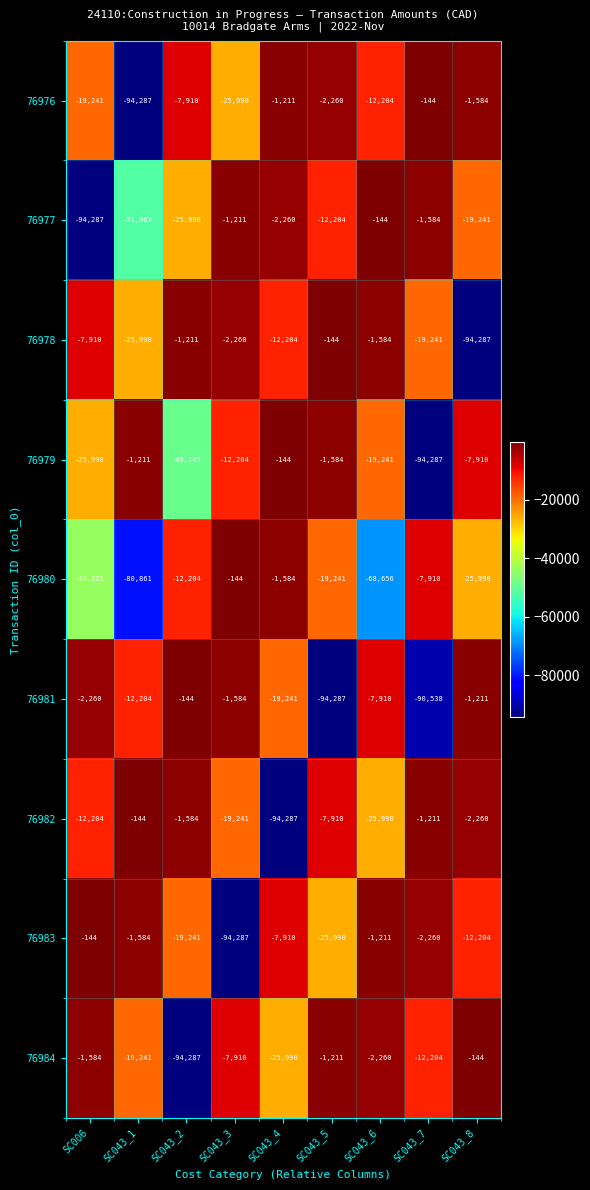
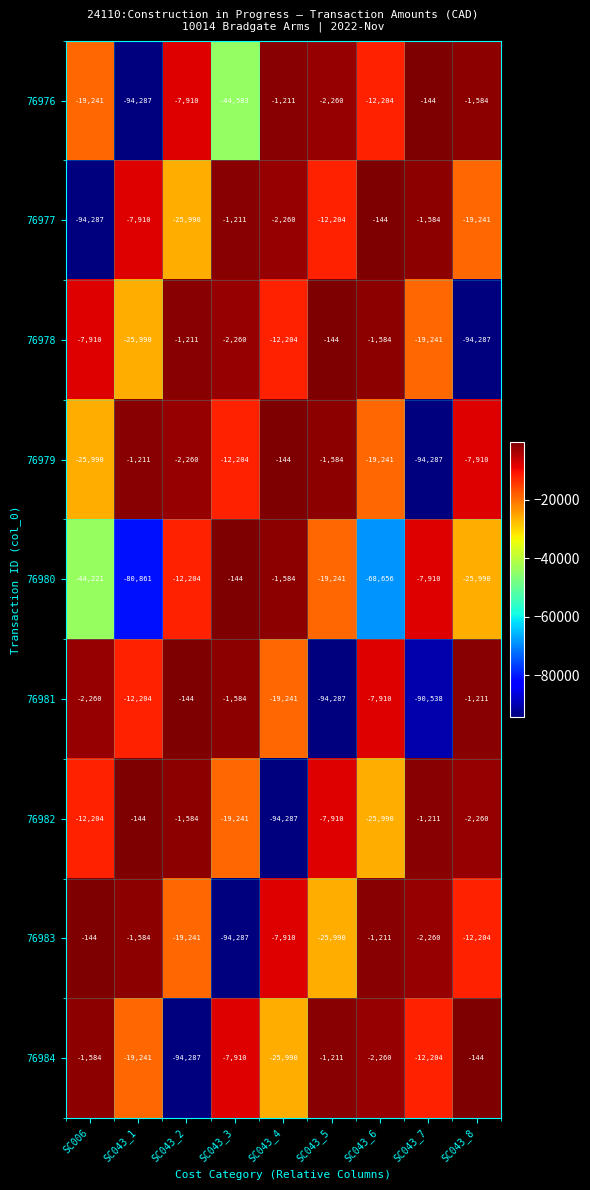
  {
    "76976": {
      "SC006": "-19,241",
      "SC043_1": "-94,287",
      "SC043_2": "-7,910",
-     "SC043_3": "-25,990",
+     "SC043_3": "-44,503",
      "SC043_4": "-1,211",
      "SC043_5": "-2,260",
      "SC043_6": "-12,204",
      "SC043_7": "-144",
      "SC043_8": "-1,584"
    },
    "76977": {
      "SC006": "-94,287",
-     "SC043_1": "-51,963",
+     "SC043_1": "-7,910",
      "SC043_2": "-25,990",
      "SC043_3": "-1,211",
      "SC043_4": "-2,260",
      "SC043_5": "-12,204",
      "SC043_6": "-144",
      "SC043_7": "-1,584",
      "SC043_8": "-19,241"
    },
    "76978": {
      "SC006": "-7,910",
      "SC043_1": "-25,990",
      "SC043_2": "-1,211",
      "SC043_3": "-2,260",
      "SC043_4": "-12,204",
      "SC043_5": "-144",
      "SC043_6": "-1,584",
      "SC043_7": "-19,241",
      "SC043_8": "-94,287"
    },
    "76979": {
      "SC006": "-25,990",
      "SC043_1": "-1,211",
-     "SC043_2": "-49,245",
+     "SC043_2": "-2,260",
      "SC043_3": "-12,204",
      "SC043_4": "-144",
      "SC043_5": "-1,584",
      "SC043_6": "-19,241",
      "SC043_7": "-94,287",
      "SC043_8": "-7,910"
    },
    "76980": {
      "SC006": "-44,221",
      "SC043_1": "-80,861",
      "SC043_2": "-12,204",
      "SC043_3": "-144",
      "SC043_4": "-1,584",
      "SC043_5": "-19,241",
      "SC043_6": "-68,656",
      "SC043_7": "-7,910",
      "SC043_8": "-25,990"
    },
    "76981": {
      "SC006": "-2,260",
      "SC043_1": "-12,204",
      "SC043_2": "-144",
      "SC043_3": "-1,584",
      "SC043_4": "-19,241",
      "SC043_5": "-94,287",
      "SC043_6": "-7,910",
      "SC043_7": "-90,538",
      "SC043_8": "-1,211"
    },
    "76982": {
      "SC006": "-12,204",
      "SC043_1": "-144",
      "SC043_2": "-1,584",
      "SC043_3": "-19,241",
      "SC043_4": "-94,287",
      "SC043_5": "-7,910",
      "SC043_6": "-25,990",
      "SC043_7": "-1,211",
      "SC043_8": "-2,260"
    },
    "76983": {
      "SC006": "-144",
      "SC043_1": "-1,584",
      "SC043_2": "-19,241",
      "SC043_3": "-94,287",
      "SC043_4": "-7,910",
      "SC043_5": "-25,990",
      "SC043_6": "-1,211",
      "SC043_7": "-2,260",
      "SC043_8": "-12,204"
    },
    "76984": {
      "SC006": "-1,584",
      "SC043_1": "-19,241",
      "SC043_2": "-94,287",
      "SC043_3": "-7,910",
      "SC043_4": "-25,990",
      "SC043_5": "-1,211",
      "SC043_6": "-2,260",
      "SC043_7": "-12,204",
      "SC043_8": "-144"
    }
  }
